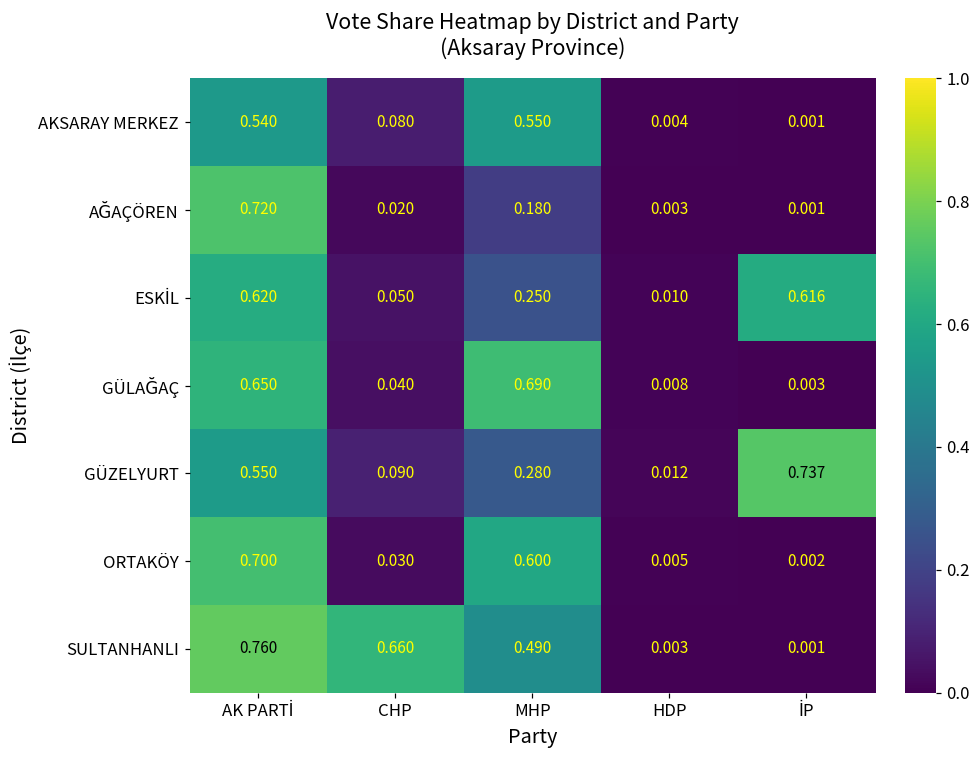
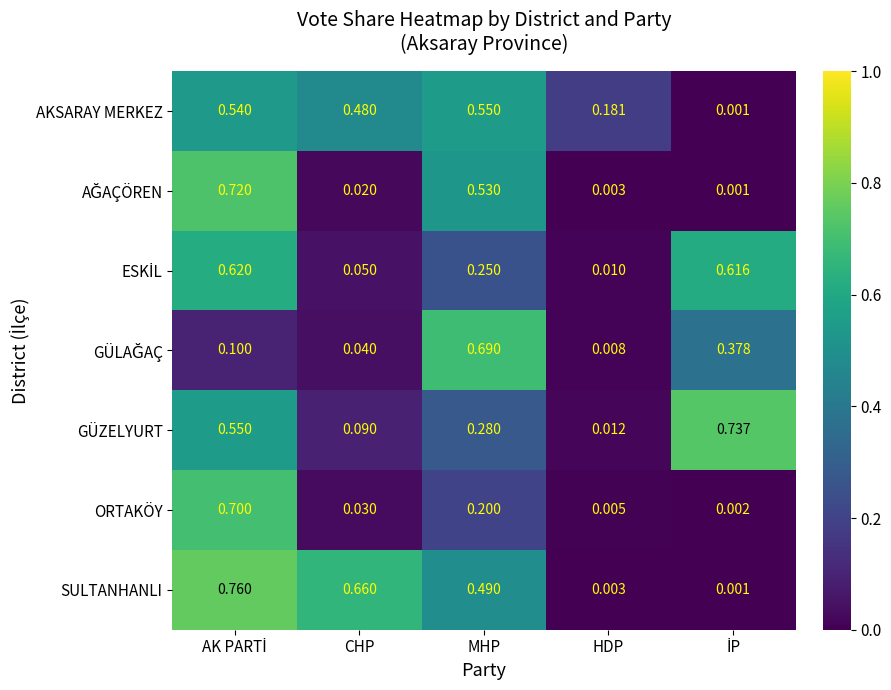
  {
    "AKSARAY MERKEZ": {
      "AK PARTİ": 0.540,
-     "CHP": 0.080,
+     "CHP": 0.480,
      "MHP": 0.550,
-     "HDP": 0.004,
+     "HDP": 0.181,
      "İP": 0.001
    },
    "AĞAÇÖREN": {
      "AK PARTİ": 0.720,
      "CHP": 0.020,
-     "MHP": 0.180,
+     "MHP": 0.530,
      "HDP": 0.003,
      "İP": 0.001
    },
    "ESKİL": {
      "AK PARTİ": 0.620,
      "CHP": 0.050,
      "MHP": 0.250,
      "HDP": 0.010,
      "İP": 0.616
    },
    "GÜLAĞAÇ": {
-     "AK PARTİ": 0.650,
+     "AK PARTİ": 0.100,
      "CHP": 0.040,
      "MHP": 0.690,
      "HDP": 0.008,
-     "İP": 0.003
+     "İP": 0.378
    },
    "GÜZELYURT": {
      "AK PARTİ": 0.550,
      "CHP": 0.090,
      "MHP": 0.280,
      "HDP": 0.012,
      "İP": 0.737
    },
    "ORTAKÖY": {
      "AK PARTİ": 0.700,
      "CHP": 0.030,
-     "MHP": 0.600,
+     "MHP": 0.200,
      "HDP": 0.005,
      "İP": 0.002
    },
    "SULTANHANLI": {
      "AK PARTİ": 0.760,
      "CHP": 0.660,
      "MHP": 0.490,
      "HDP": 0.003,
      "İP": 0.001
    }
  }
